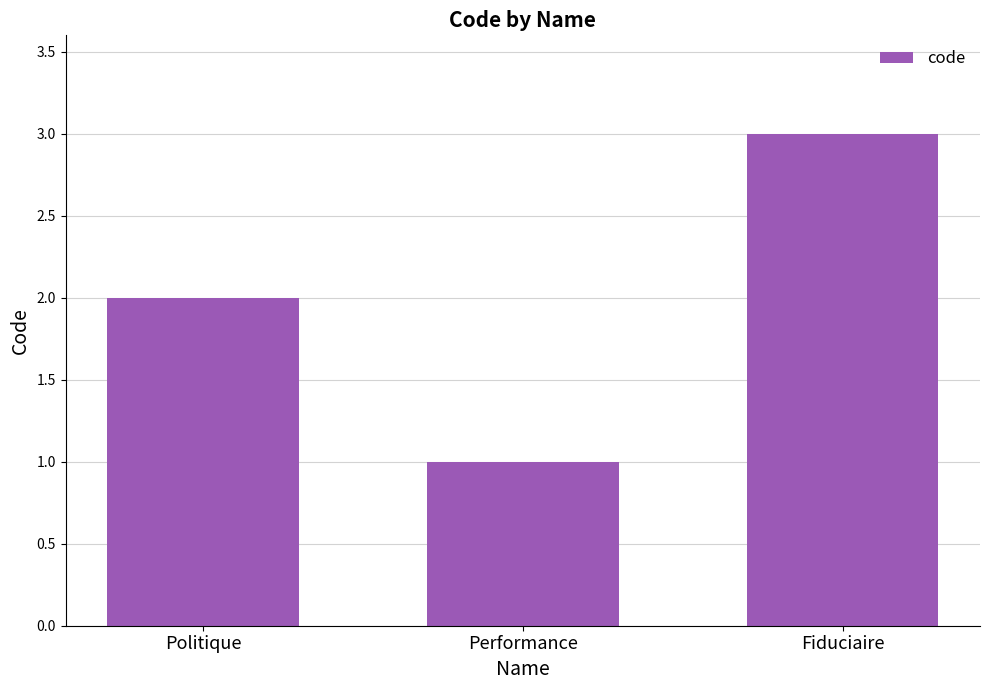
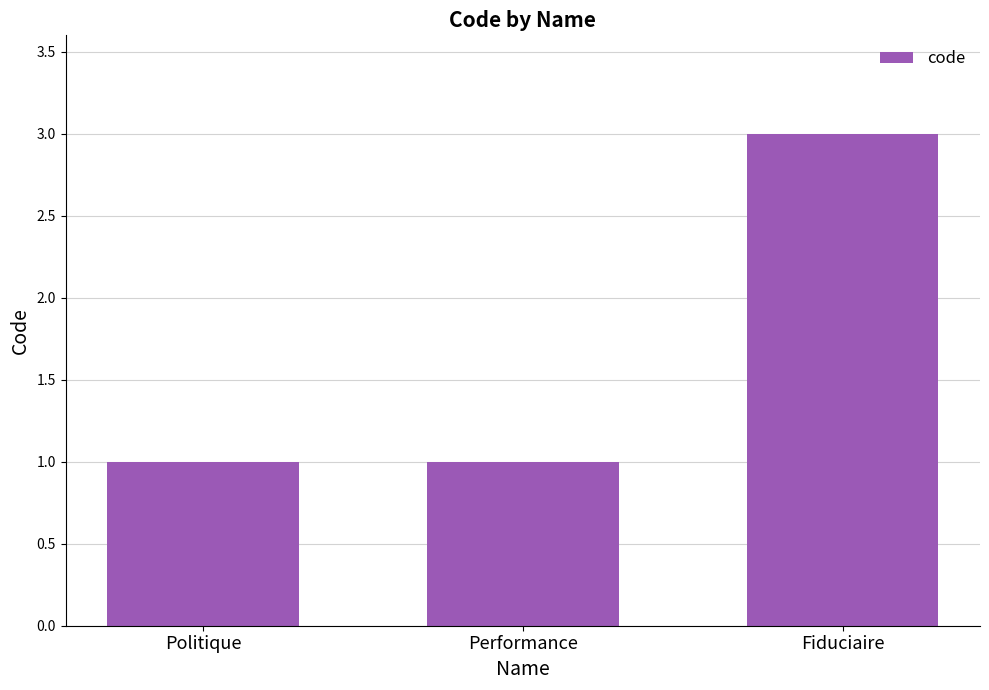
  {
-   "Politique": 2,
+   "Politique": 1,
    "Performance": 1,
    "Fiduciaire": 3
  }
